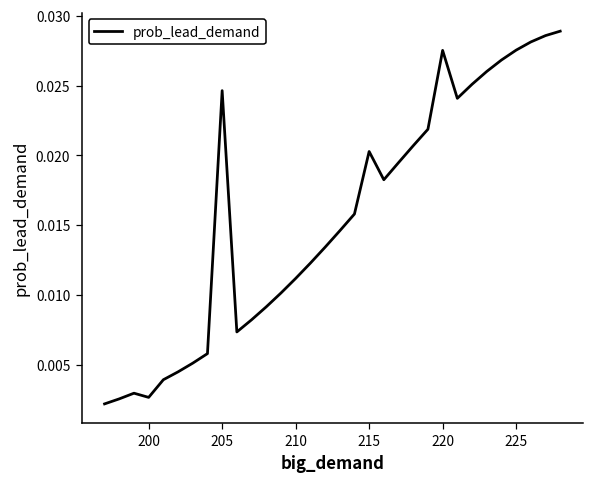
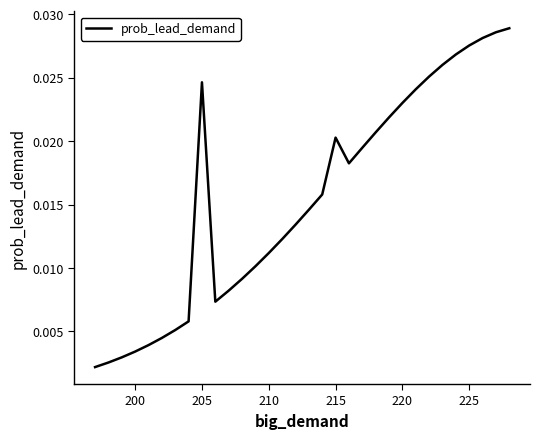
  {
-   "200": 0.0027,
+   "200": 0.0034,
    "205": 0.0246,
    "210": 0.0112,
    "215": 0.0203,
-   "220": 0.0275,
+   "220": 0.0230,
    "225": 0.0275
  }
